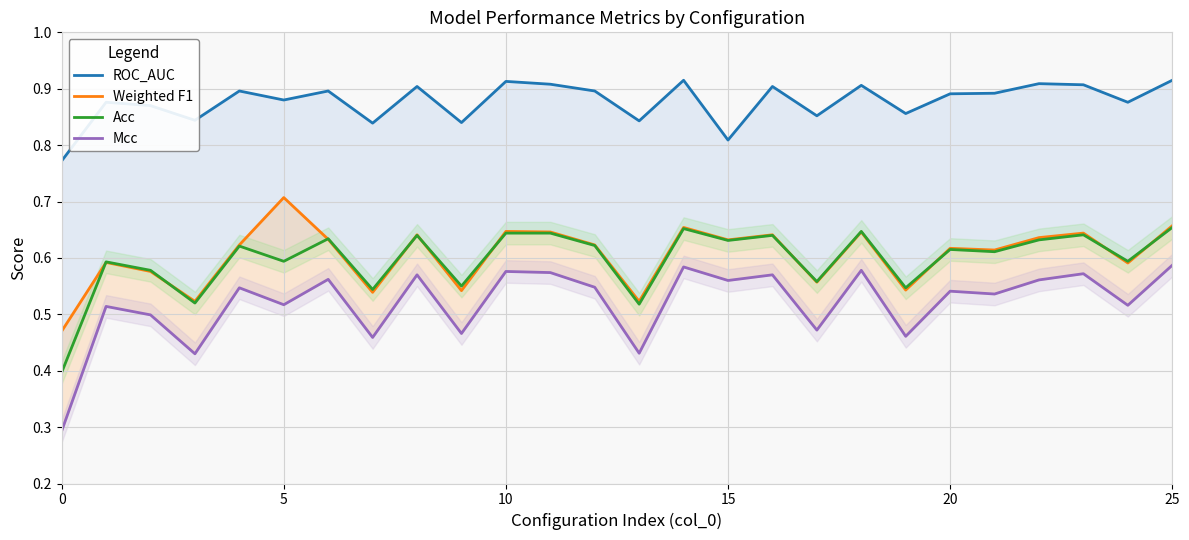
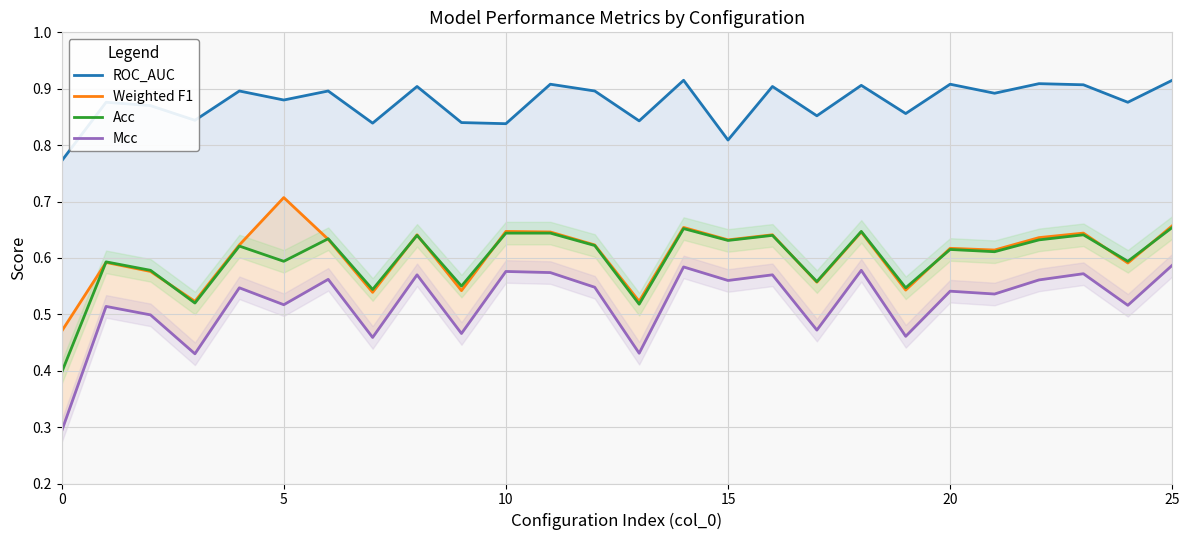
  {
    "ROC_AUC": {
      "0": 0.77,
      "5": 0.88,
-     "10": 0.91,
+     "10": 0.84,
      "15": 0.81,
-     "20": 0.89,
+     "20": 0.91,
      "25": 0.92
    },
    "Weighted F1": {
      "0": 0.47,
      "5": 0.71
    },
    "Acc": {
      "0": 0.40,
      "5": 0.59
    },
    "Mcc": {
      "0": 0.29,
      "5": 0.52,
      "10": 0.58,
      "15": 0.56,
      "20": 0.54,
      "25": 0.59
    }
  }
